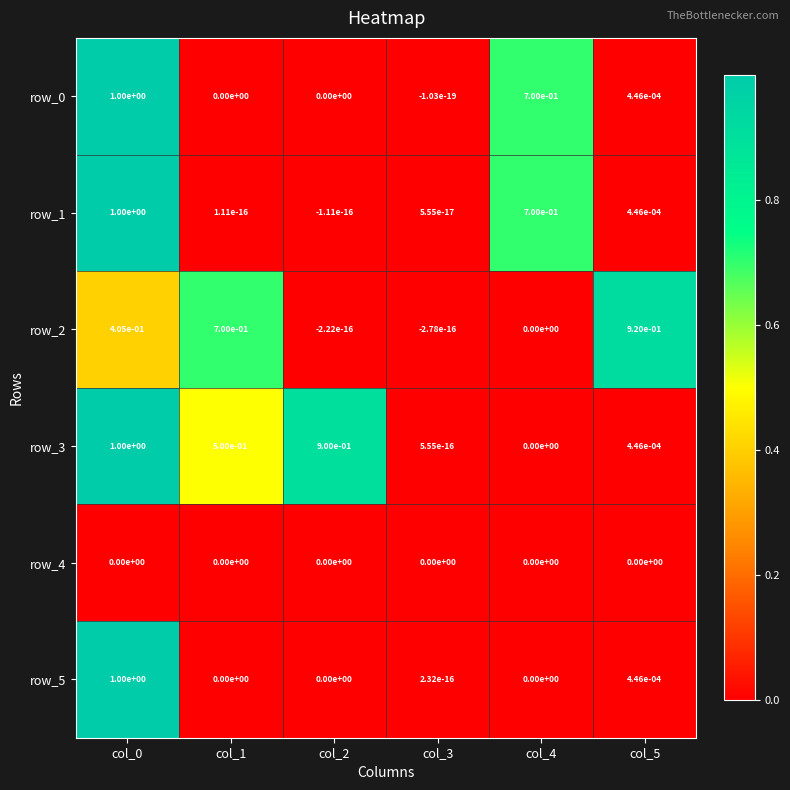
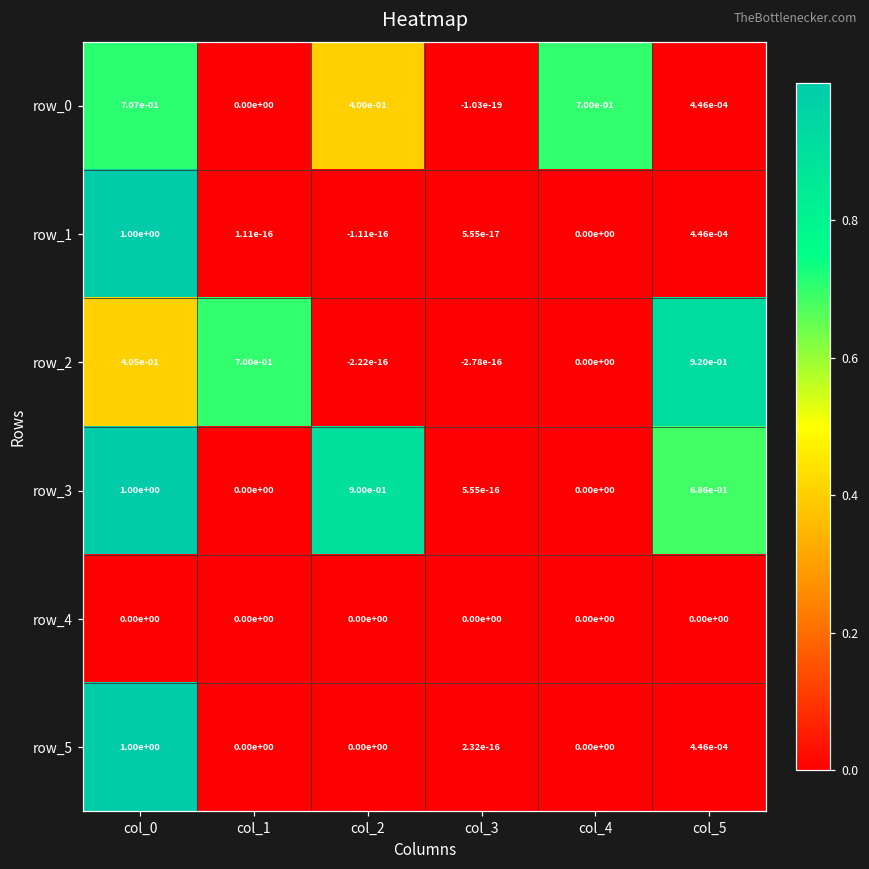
  {
    "row_0": {
-     "col_0": "1.00e+00",
+     "col_0": "7.07e-01",
      "col_1": "0.00e+00",
-     "col_2": "0.00e+00",
+     "col_2": "4.00e-01",
      "col_3": "-1.03e-19",
      "col_4": "7.00e-01",
      "col_5": "4.46e-04"
    },
    "row_1": {
      "col_0": "1.00e+00",
      "col_1": "1.11e-16",
      "col_2": "-1.11e-16",
      "col_3": "5.55e-17",
-     "col_4": "7.00e-01",
+     "col_4": "0.00e+00",
      "col_5": "4.46e-04"
    },
    "row_2": {
      "col_0": "4.05e-01",
      "col_1": "7.00e-01",
      "col_2": "-2.22e-16",
      "col_3": "-2.78e-16",
      "col_4": "0.00e+00",
      "col_5": "9.20e-01"
    },
    "row_3": {
      "col_0": "1.00e+00",
-     "col_1": "5.00e-01",
+     "col_1": "0.00e+00",
      "col_2": "9.00e-01",
      "col_3": "5.55e-16",
      "col_4": "0.00e+00",
-     "col_5": "4.46e-04"
+     "col_5": "6.86e-01"
    },
    "row_4": {
      "col_0": "0.00e+00",
      "col_1": "0.00e+00",
      "col_2": "0.00e+00",
      "col_3": "0.00e+00",
      "col_4": "0.00e+00",
      "col_5": "0.00e+00"
    },
    "row_5": {
      "col_0": "1.00e+00",
      "col_1": "0.00e+00",
      "col_2": "0.00e+00",
      "col_3": "2.32e-16",
      "col_4": "0.00e+00",
      "col_5": "4.46e-04"
    }
  }
